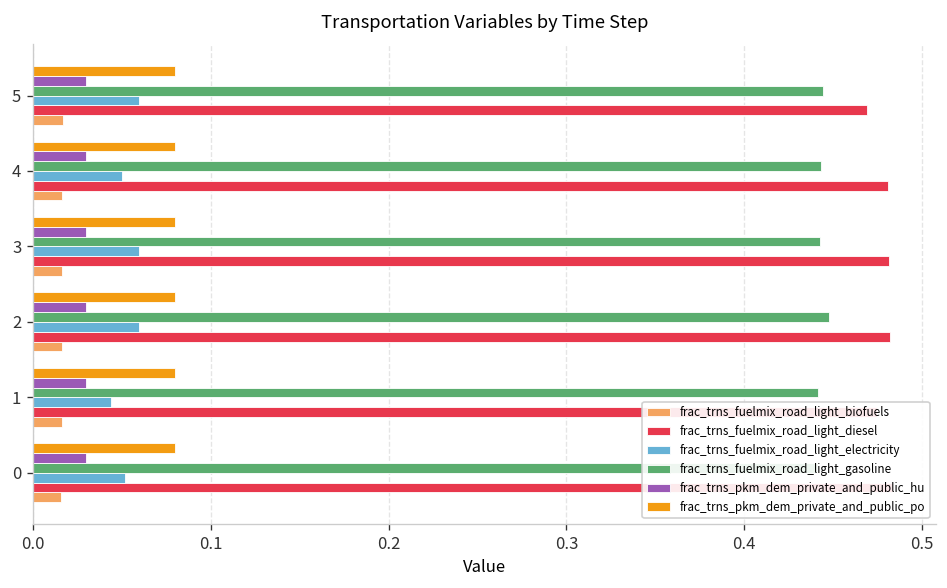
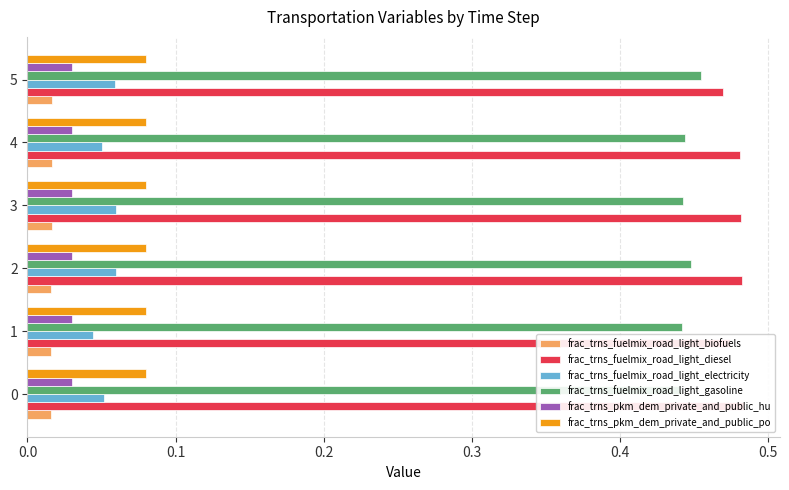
  {
    "frac_trns_fuelmix_road_light_biofuels": {
      "5": 0.017,
      "4": 0.016,
      "3": 0.016,
      "2": 0.016,
      "1": 0.016,
      "0": 0.016
    },
    "frac_trns_fuelmix_road_light_diesel": {
      "5": 0.469,
      "4": 0.481,
      "3": 0.482,
      "2": 0.482
    },
    "frac_trns_fuelmix_road_light_electricity": {
      "5": 0.059,
      "4": 0.050,
      "3": 0.059,
      "2": 0.059,
      "1": 0.044,
      "0": 0.052
    },
    "frac_trns_fuelmix_road_light_gasoline": {
-     "5": 0.444,
+     "5": 0.454,
      "4": 0.443,
      "3": 0.443,
      "2": 0.447,
      "1": 0.441
    },
    "frac_trns_pkm_dem_private_and_public_hu": {
      "5": 0.030,
      "4": 0.030,
      "3": 0.030,
      "2": 0.030,
      "1": 0.030,
      "0": 0.030
    },
    "frac_trns_pkm_dem_private_and_public_po": {
      "5": 0.080,
      "4": 0.080,
      "3": 0.080,
      "2": 0.080,
      "1": 0.080,
      "0": 0.080
    }
  }
